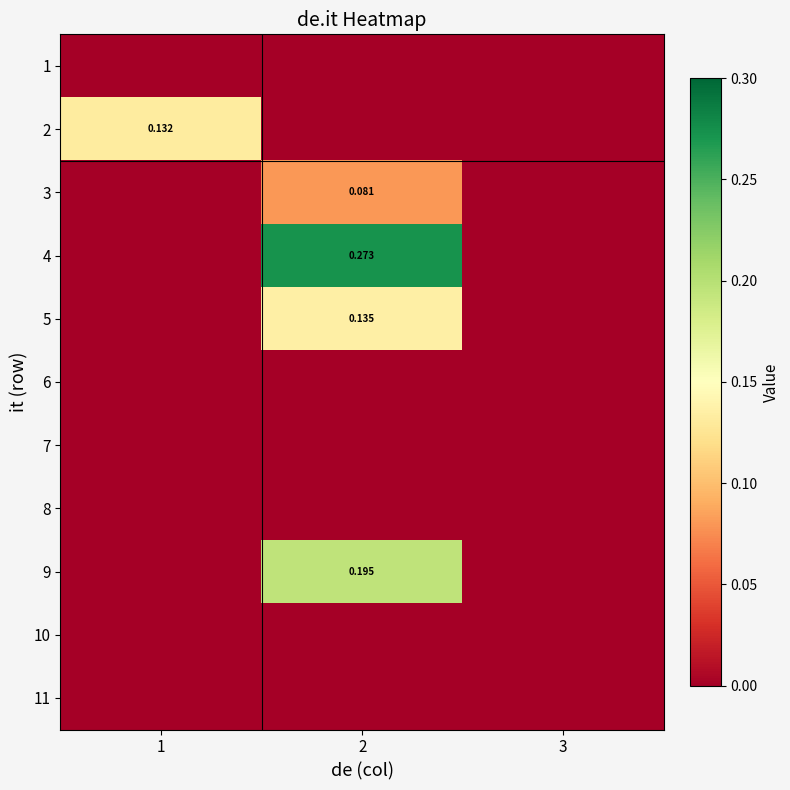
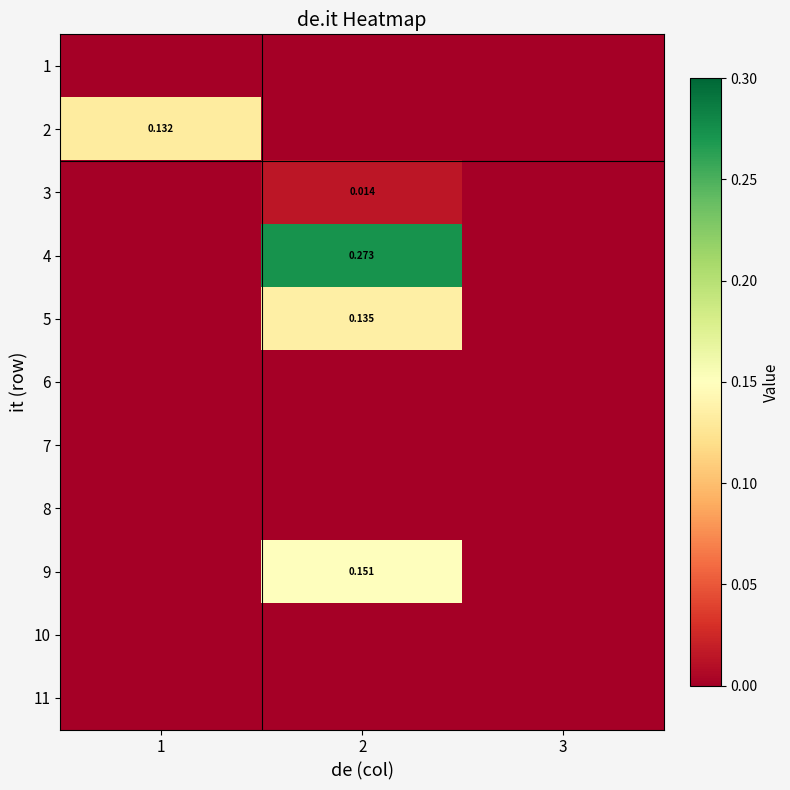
  {
    "2": {
      "1": 0.132
    },
    "3": {
-     "2": 0.081
+     "2": 0.014
    },
    "4": {
      "2": 0.273
    },
    "5": {
      "2": 0.135
    },
    "9": {
-     "2": 0.195
+     "2": 0.151
    }
  }
